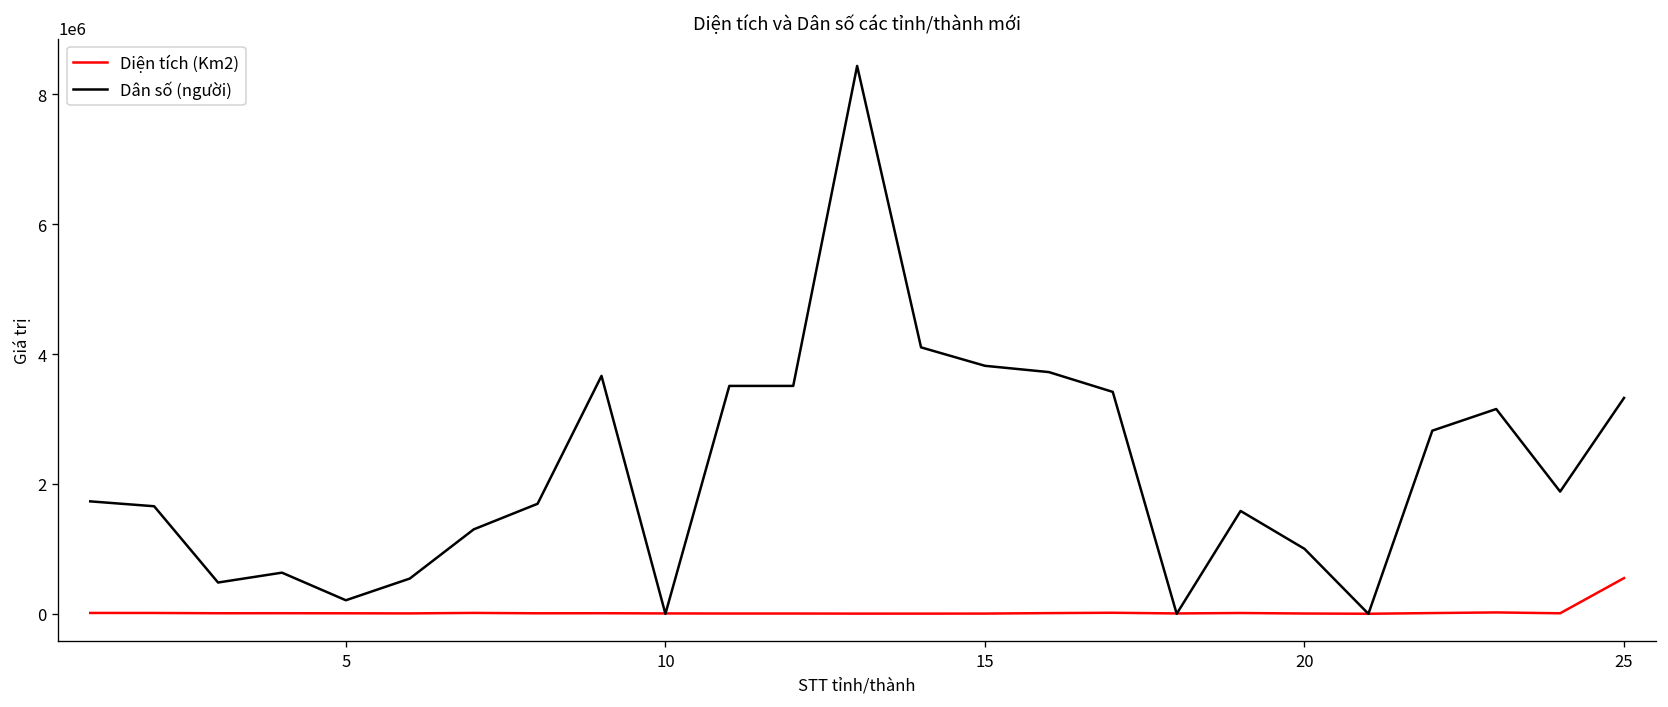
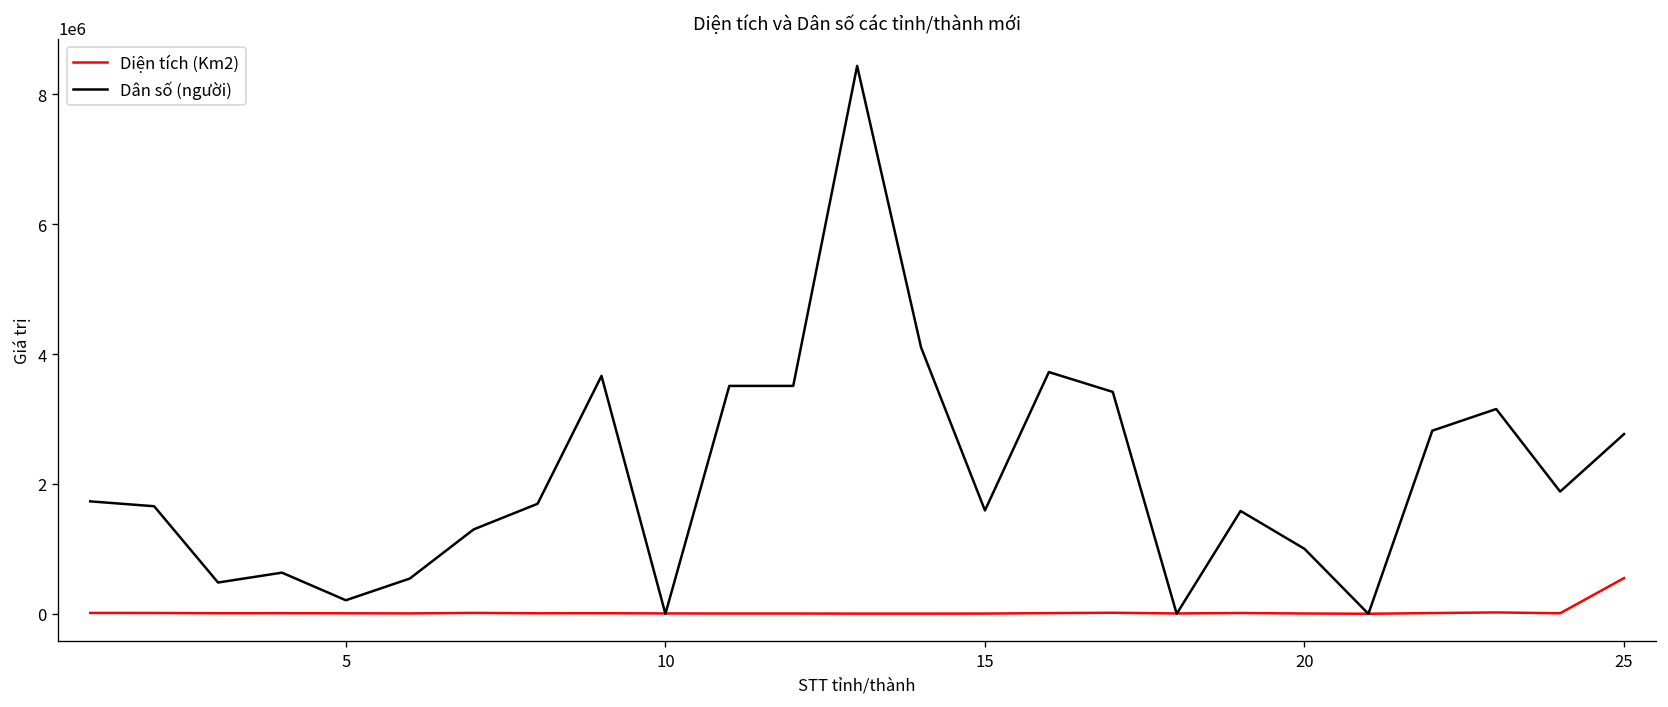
  {
    "Diện tích (Km2)": {
      "5": 0,
      "15": 0,
      "20": 0,
      "25": 600000
    },
    "Dân số (người)": {
      "5": 200000,
-     "15": 3800000,
+     "15": 1600000,
      "20": 1000000,
-     "25": 3300000
+     "25": 2800000
    }
  }
